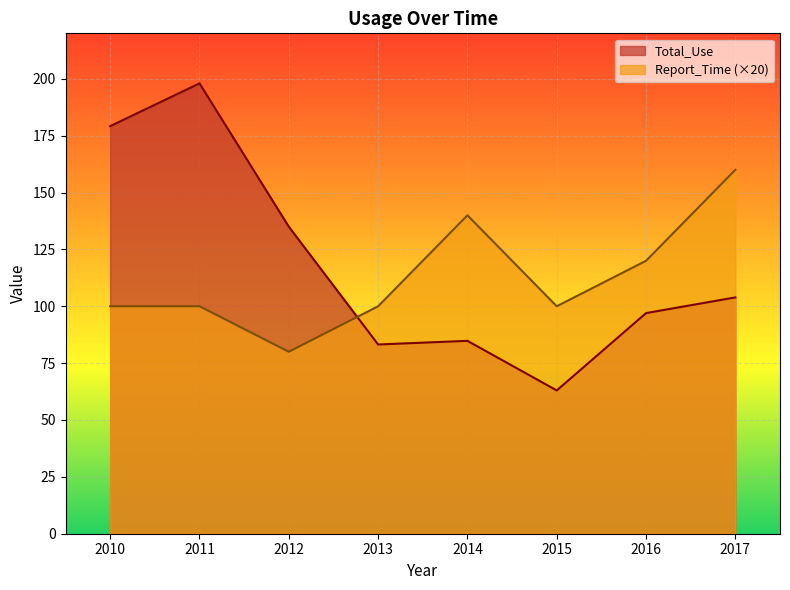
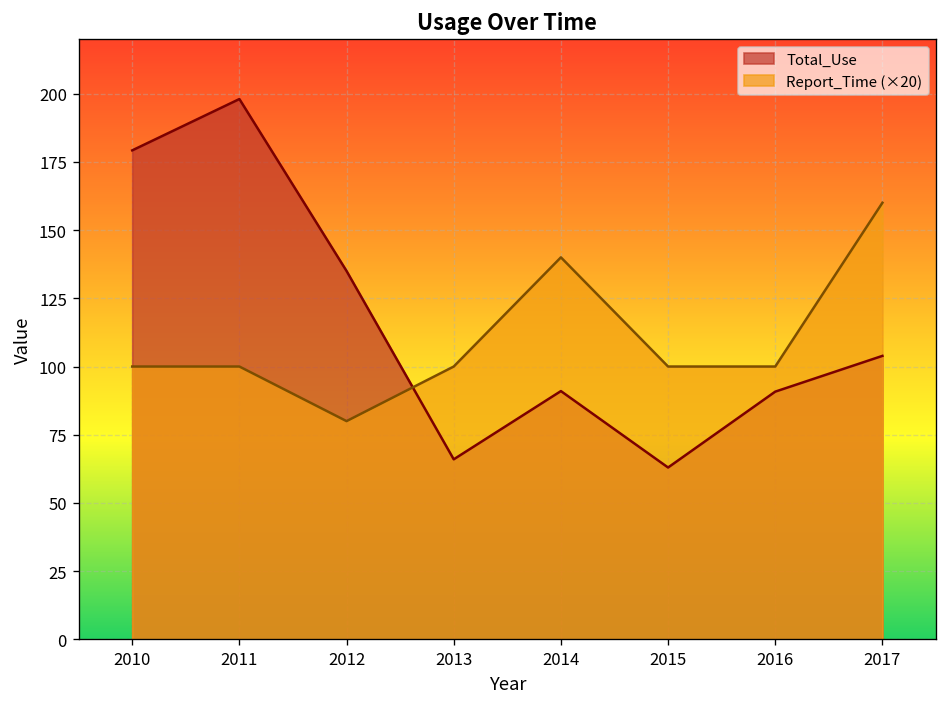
  {
    "Total_Use": {
      "2010": 179,
      "2011": 198,
      "2012": 135,
-     "2013": 83,
-     "2014": 85,
+     "2013": 66,
+     "2014": 91,
      "2015": 63,
-     "2016": 97,
+     "2016": 91,
      "2017": 104
    },
    "Report_Time (×20)": {
      "2010": 100,
      "2011": 100,
      "2012": 80,
      "2013": 100,
      "2014": 140,
      "2015": 100,
-     "2016": 120,
+     "2016": 100,
      "2017": 160
    }
  }
